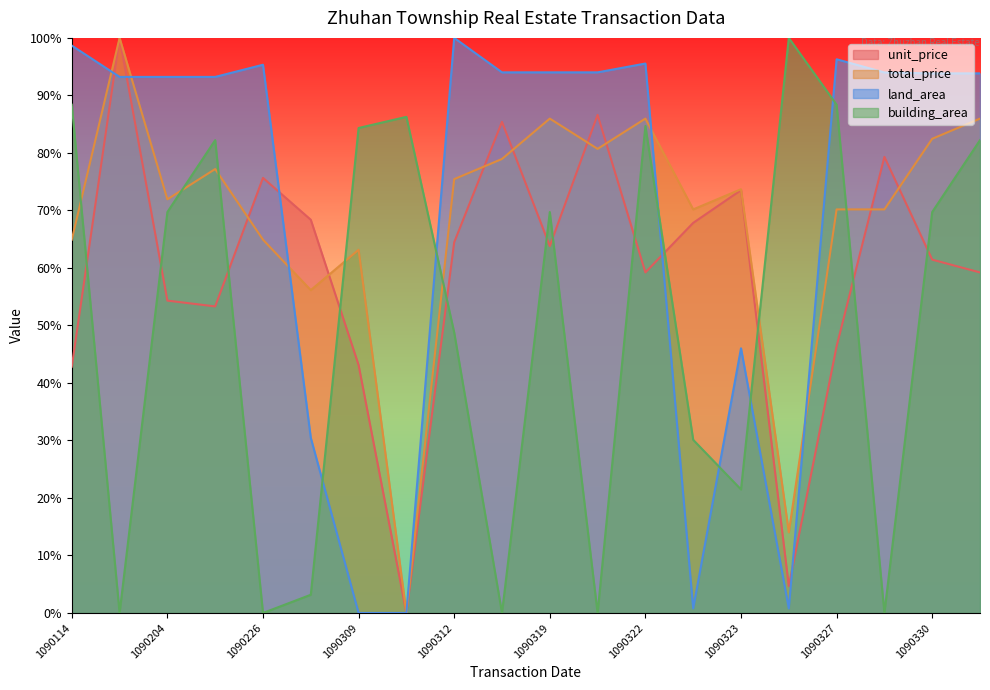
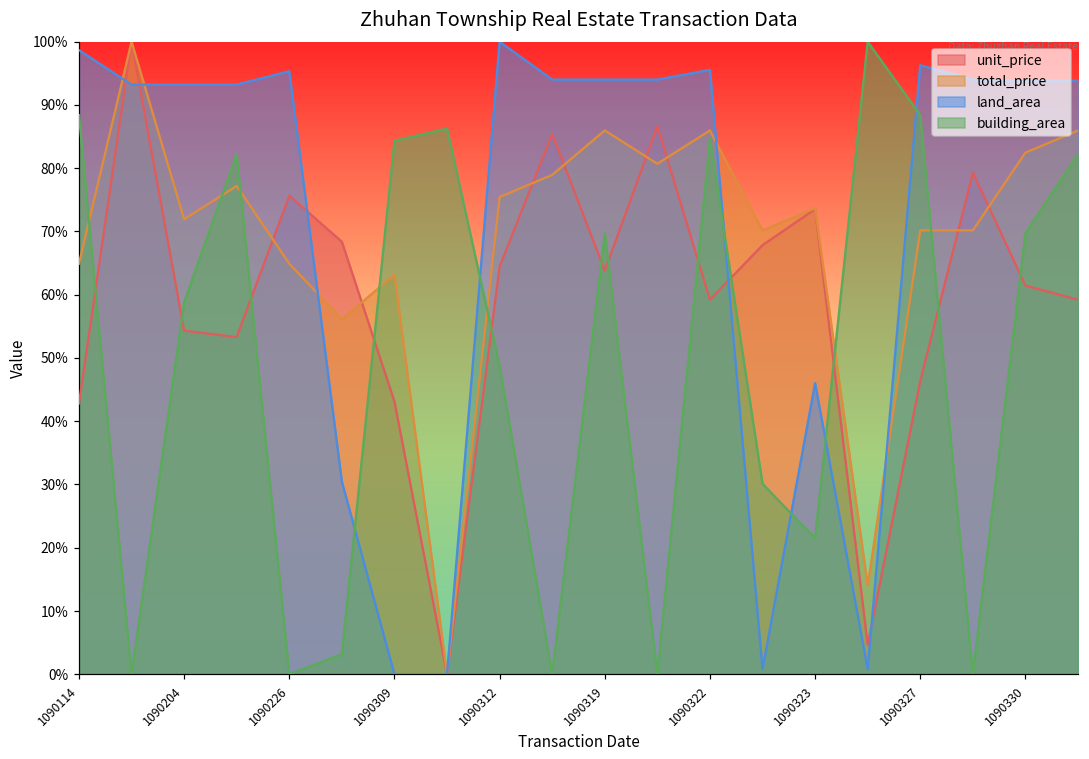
  {
    "land_area": {
      "1090114": "99%",
      "1090204": "93%",
      "1090226": "95%",
      "1090309": "0%",
      "1090312": "100%",
      "1090322": "96%"
    },
    "building_area": {
      "1090114": "88%",
-     "1090204": "70%",
+     "1090204": "59%",
      "1090226": "0%",
      "1090309": "84%",
      "1090312": "49%",
      "1090322": "85%"
    }
  }
